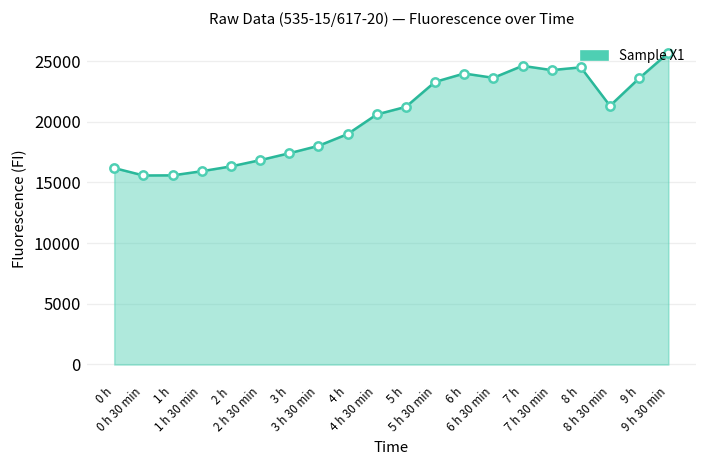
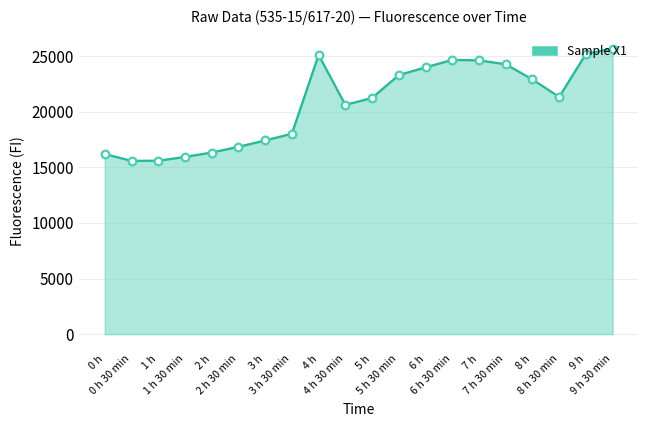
  {
    "0 h": 16200,
    "0 h 30 min": 15600,
    "1 h": 15600,
    "1 h 30 min": 15900,
    "2 h": 16300,
    "2 h 30 min": 16800,
    "3 h": 17400,
    "3 h 30 min": 18000,
-   "4 h": 19000,
+   "4 h": 25100,
    "4 h 30 min": 20600,
    "5 h": 21200,
    "5 h 30 min": 23300,
    "6 h": 24000,
-   "6 h 30 min": 23600,
+   "6 h 30 min": 24700,
    "7 h": 24600,
    "7 h 30 min": 24300,
-   "8 h": 24500,
+   "8 h": 22900,
    "8 h 30 min": 21300,
-   "9 h": 23600,
+   "9 h": 25200,
    "9 h 30 min": 25700
  }
